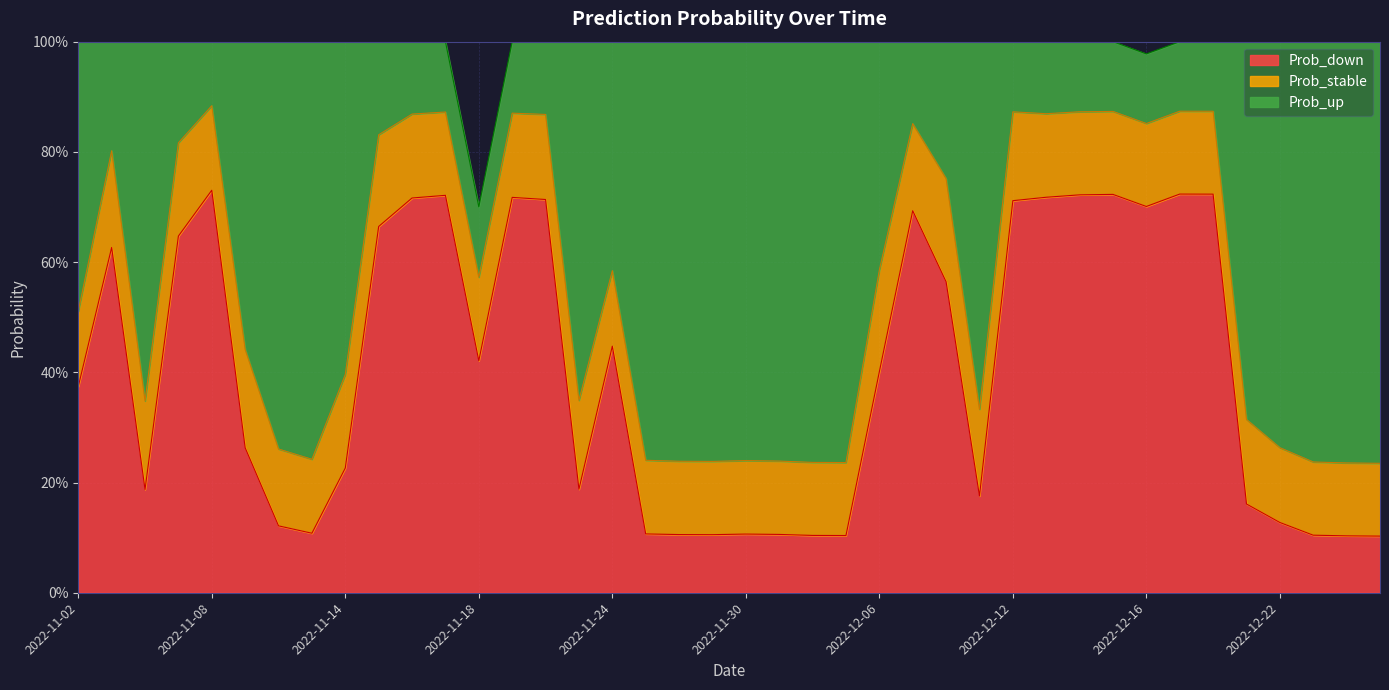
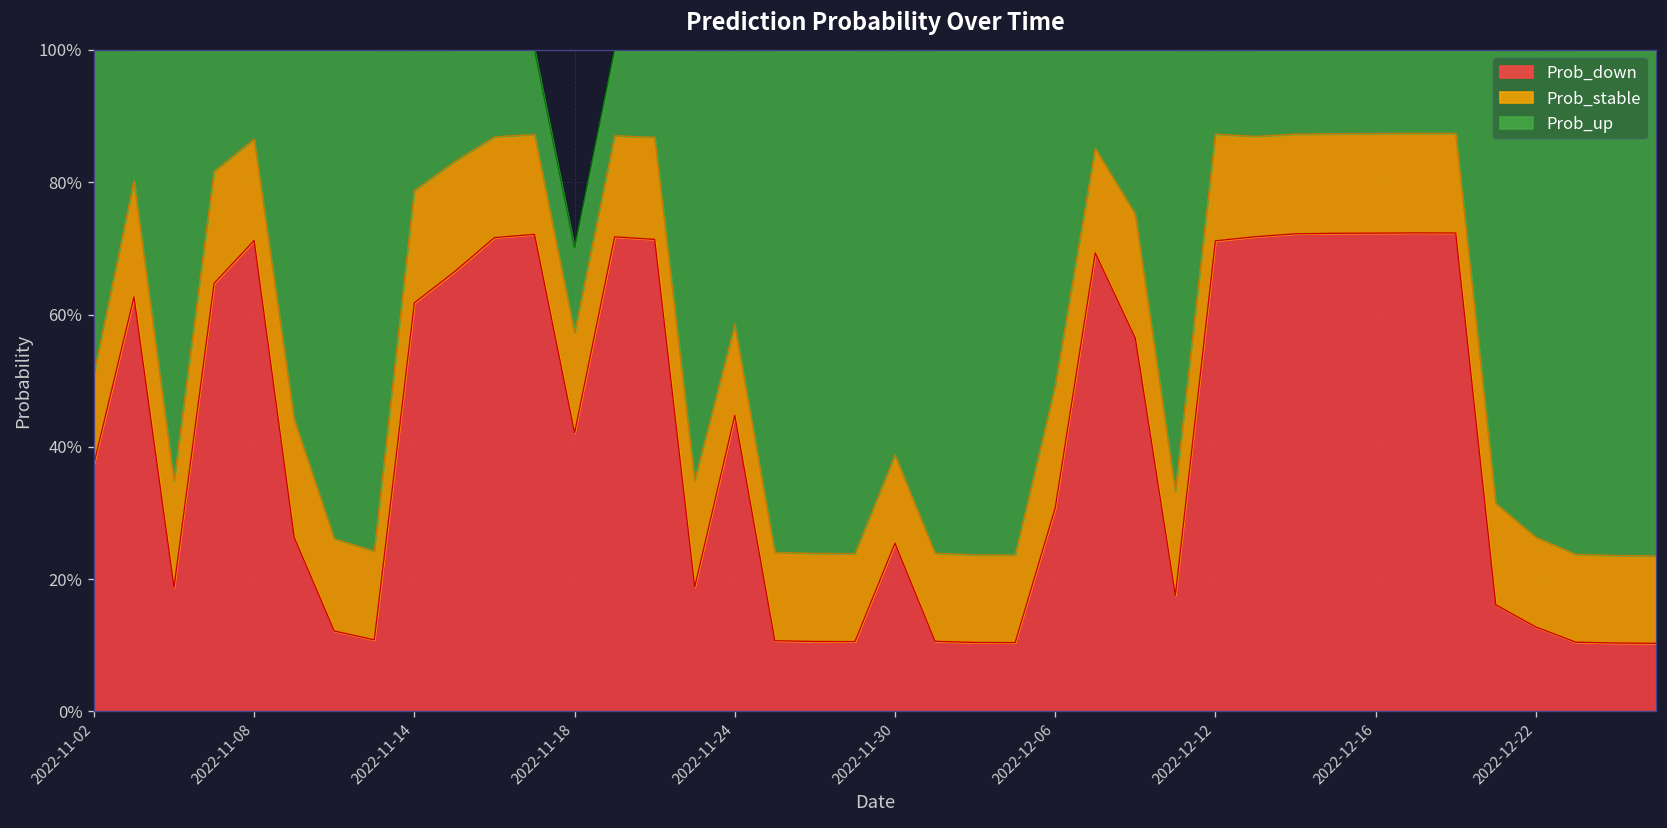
  {
    "Prob_down": {
      "2022-11-02": "37%",
-     "2022-11-08": "73%",
-     "2022-11-14": "23%",
+     "2022-11-08": "71%",
+     "2022-11-14": "62%",
      "2022-11-18": "42%",
      "2022-11-24": "45%",
-     "2022-11-30": "11%",
-     "2022-12-06": "40%",
+     "2022-11-30": "25%",
+     "2022-12-06": "31%",
      "2022-12-12": "71%",
-     "2022-12-16": "70%",
+     "2022-12-16": "72%",
      "2022-12-22": "13%"
    },
    "Prob_stable": {
      "2022-11-02": "14%",
      "2022-11-08": "15%",
      "2022-11-14": "17%",
      "2022-11-18": "15%",
      "2022-11-24": "14%",
      "2022-11-30": "13%",
      "2022-12-06": "18%",
      "2022-12-12": "16%",
      "2022-12-16": "15%",
      "2022-12-22": "14%"
    },
    "Prob_up": {
      "2022-11-18": "13%",
      "2022-12-16": "13%"
    }
  }
